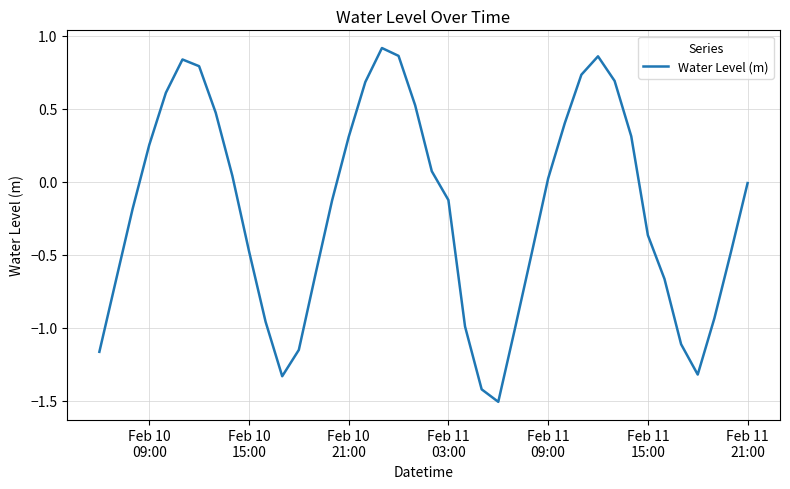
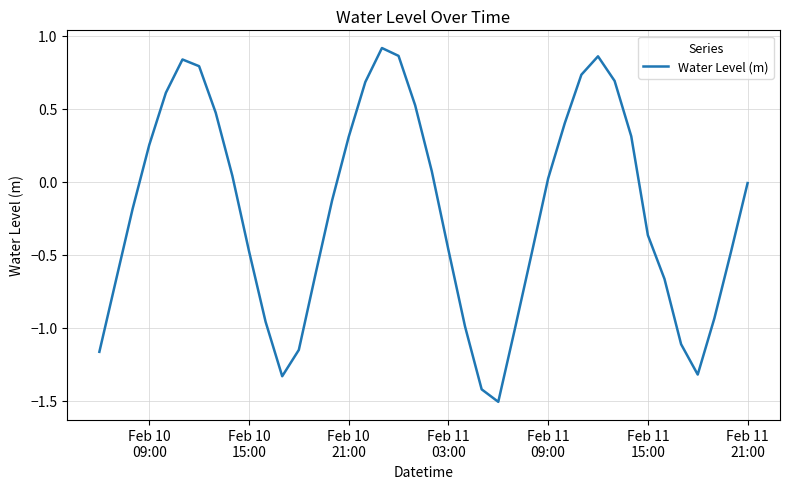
  {
    "Feb 10 09:00": 0.25,
    "Feb 10 15:00": -0.47,
    "Feb 10 21:00": 0.31,
-   "Feb 11 03:00": -0.12,
+   "Feb 11 03:00": -0.47,
    "Feb 11 09:00": 0.02,
    "Feb 11 15:00": -0.37,
    "Feb 11 21:00": -0.01
  }
